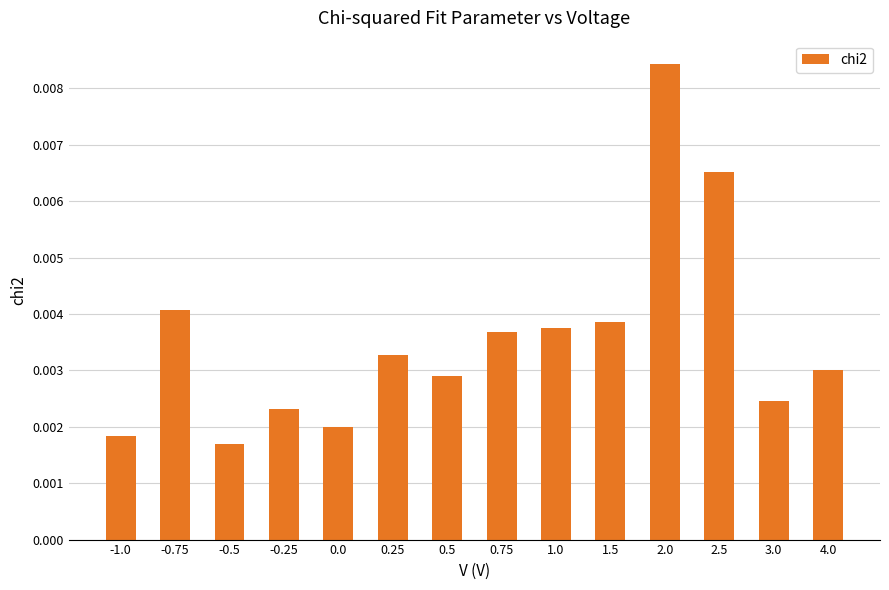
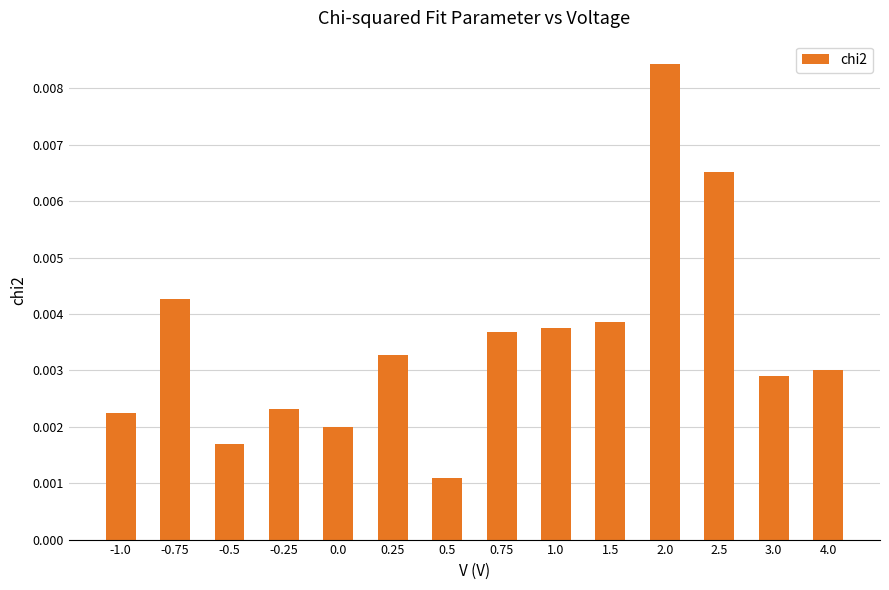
  {
-   "-1.0": 0.0018,
-   "-0.75": 0.0041,
+   "-1.0": 0.0022,
+   "-0.75": 0.0043,
    "-0.5": 0.0017,
    "-0.25": 0.0023,
    "0.0": 0.0020,
    "0.25": 0.0033,
-   "0.5": 0.0029,
+   "0.5": 0.0011,
    "0.75": 0.0037,
    "1.0": 0.0037,
    "1.5": 0.0039,
    "2.0": 0.0084,
    "2.5": 0.0065,
-   "3.0": 0.0025,
+   "3.0": 0.0029,
    "4.0": 0.0030
  }
